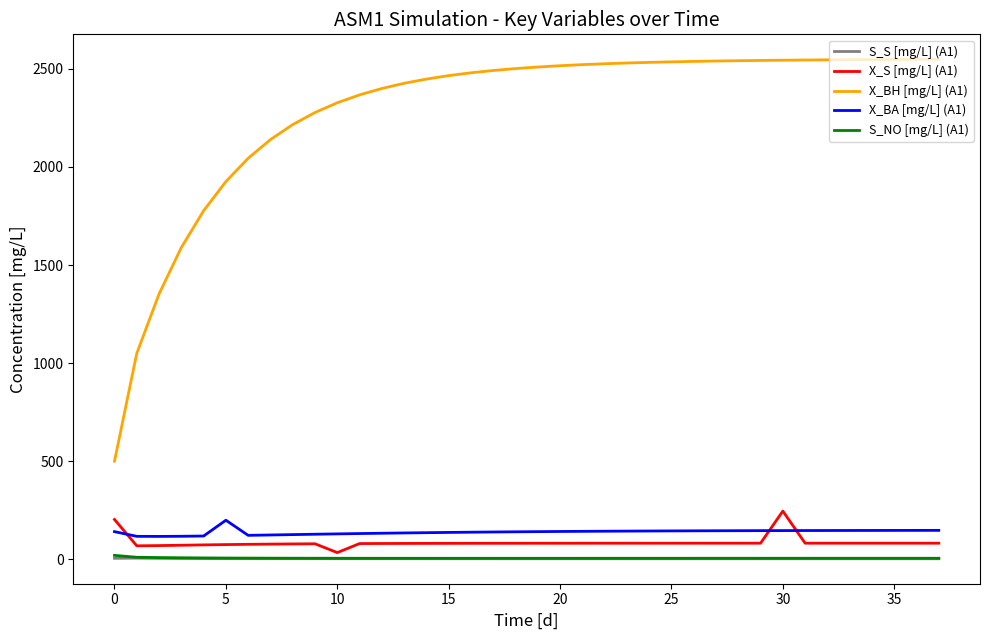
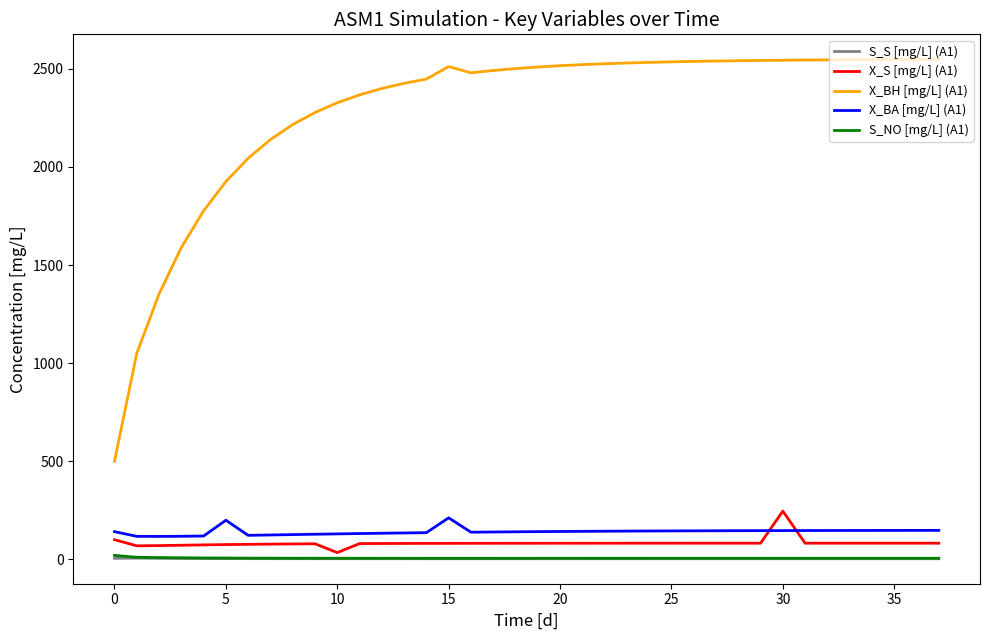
  {
    "S_S [mg/L] (A1)": {
      "0": 10
    },
    "X_S [mg/L] (A1)": {
-     "0": 200,
+     "0": 100,
      "5": 80,
      "10": 30,
      "15": 80,
      "20": 80,
      "25": 80,
      "30": 250,
      "35": 80
    },
    "X_BH [mg/L] (A1)": {
      "0": 500,
      "5": 1930,
      "10": 2330,
-     "15": 2470,
+     "15": 2510,
      "20": 2520,
      "25": 2540,
      "30": 2540
    },
    "X_BA [mg/L] (A1)": {
      "0": 140,
      "5": 200,
      "10": 130,
-     "15": 140,
+     "15": 210,
      "20": 140,
      "25": 140,
      "30": 150,
      "35": 150
    },
    "S_NO [mg/L] (A1)": {
      "0": 20
    }
  }
